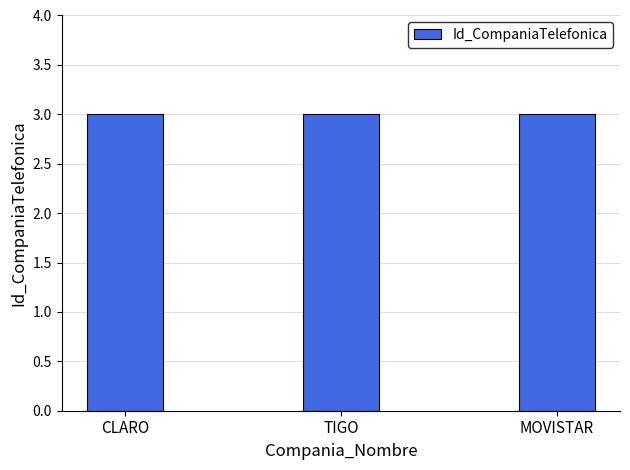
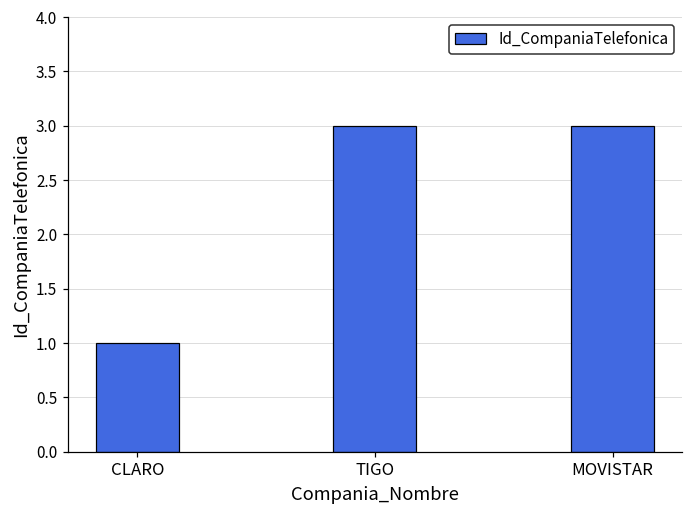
  {
-   "CLARO": 3,
+   "CLARO": 1,
    "TIGO": 3,
    "MOVISTAR": 3
  }
